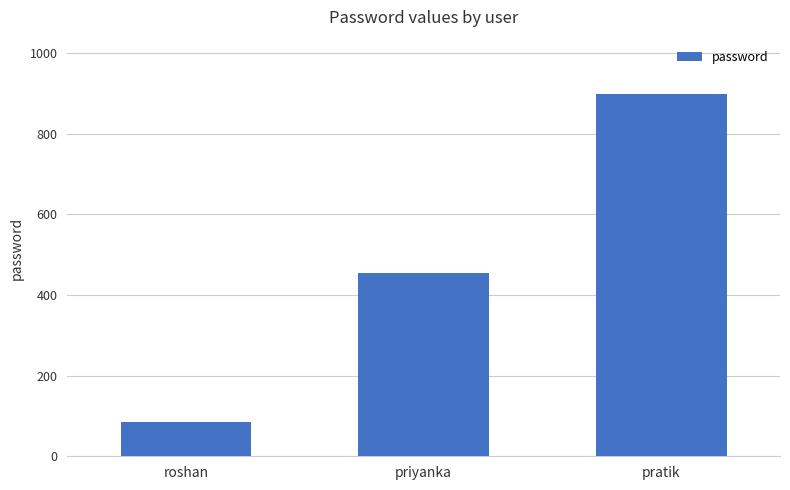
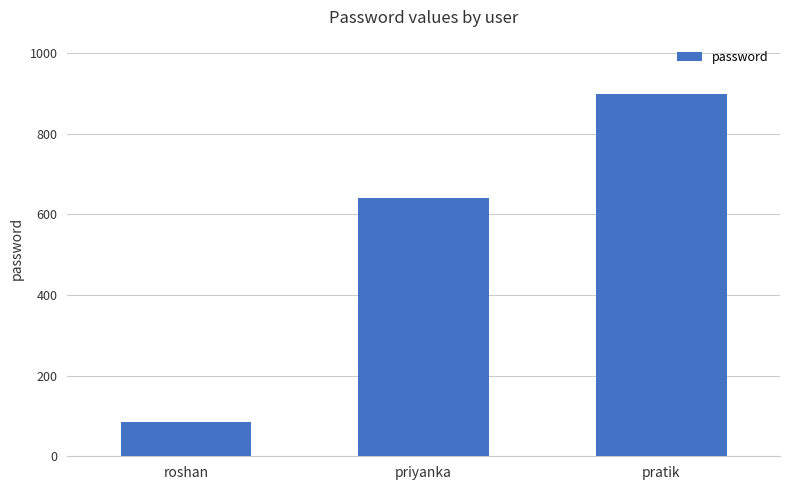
  {
    "roshan": 80,
-   "priyanka": 460,
+   "priyanka": 640,
    "pratik": 900
  }
